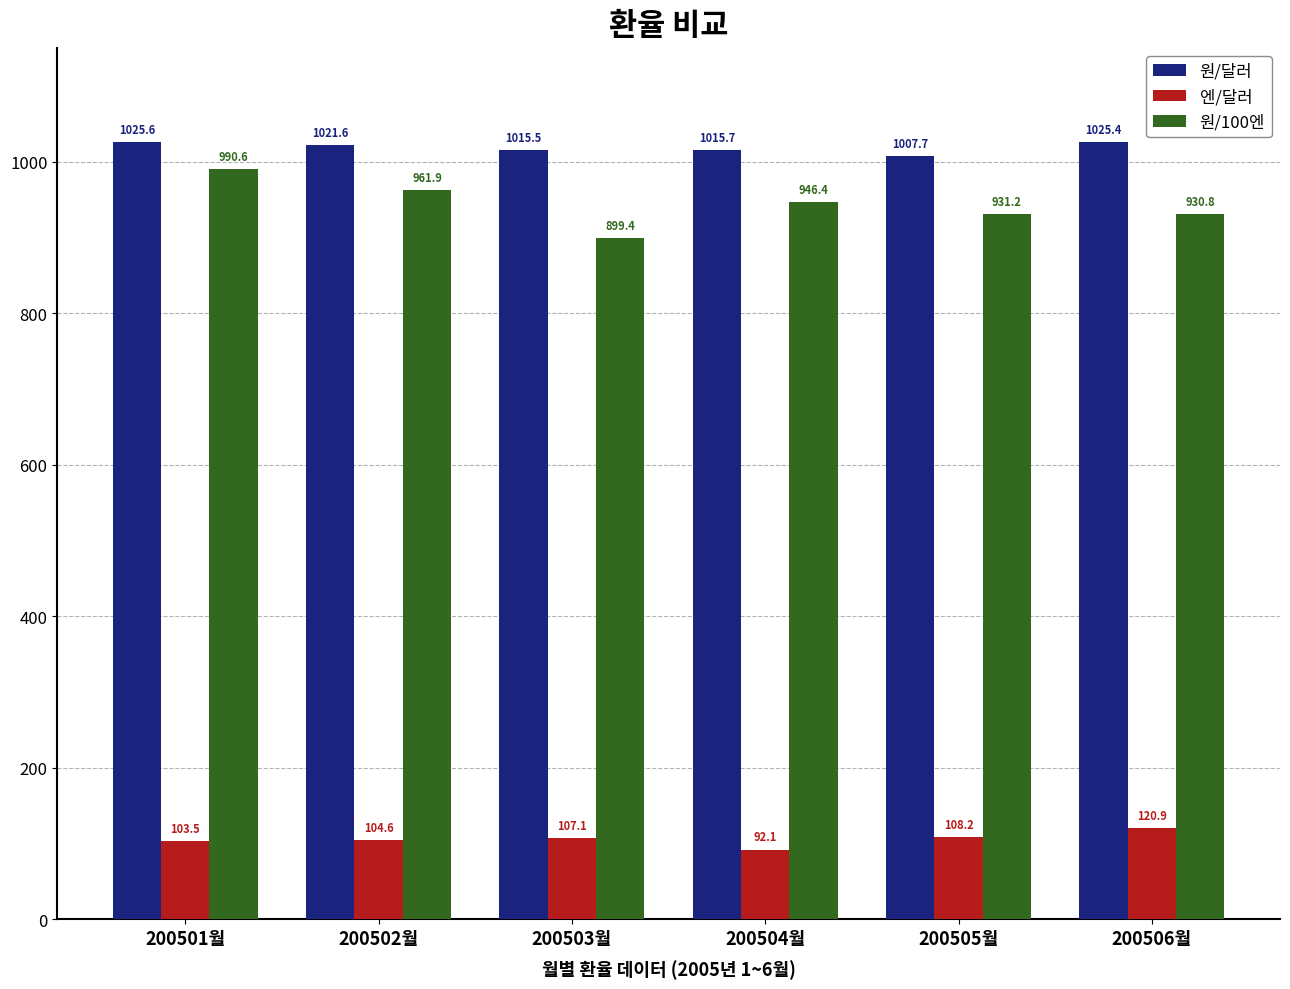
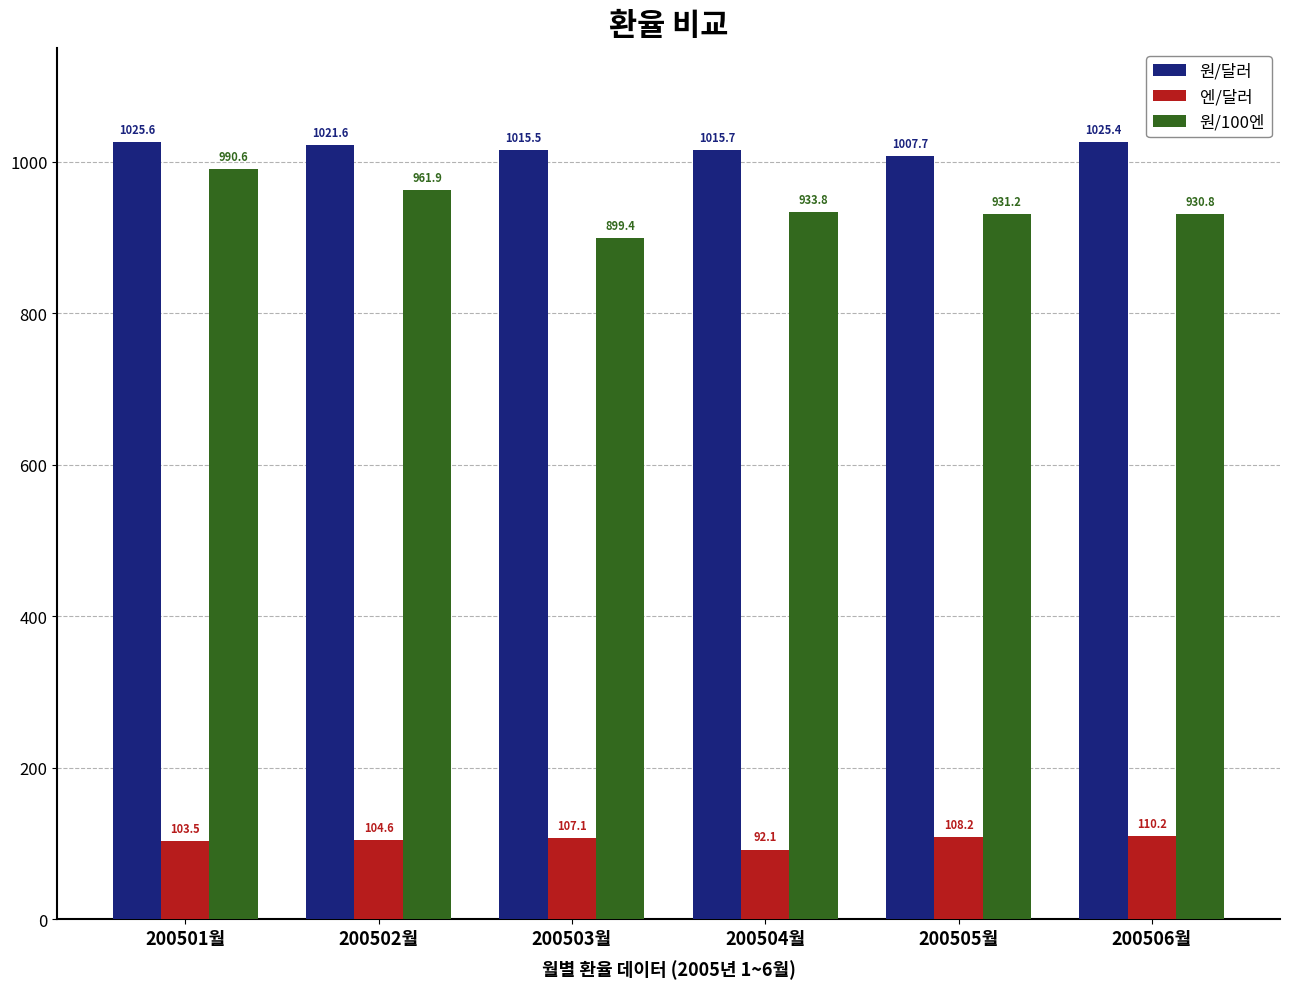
  {
    "원/달러": {
      "200501월": 1025.6,
      "200502월": 1021.6,
      "200503월": 1015.5,
      "200504월": 1015.7,
      "200505월": 1007.7,
      "200506월": 1025.4
    },
    "엔/달러": {
      "200501월": 103.5,
      "200502월": 104.6,
      "200503월": 107.1,
      "200504월": 92.1,
      "200505월": 108.2,
-     "200506월": 120.9
+     "200506월": 110.2
    },
    "원/100엔": {
      "200501월": 990.6,
      "200502월": 961.9,
      "200503월": 899.4,
-     "200504월": 946.4,
+     "200504월": 933.8,
      "200505월": 931.2,
      "200506월": 930.8
    }
  }
